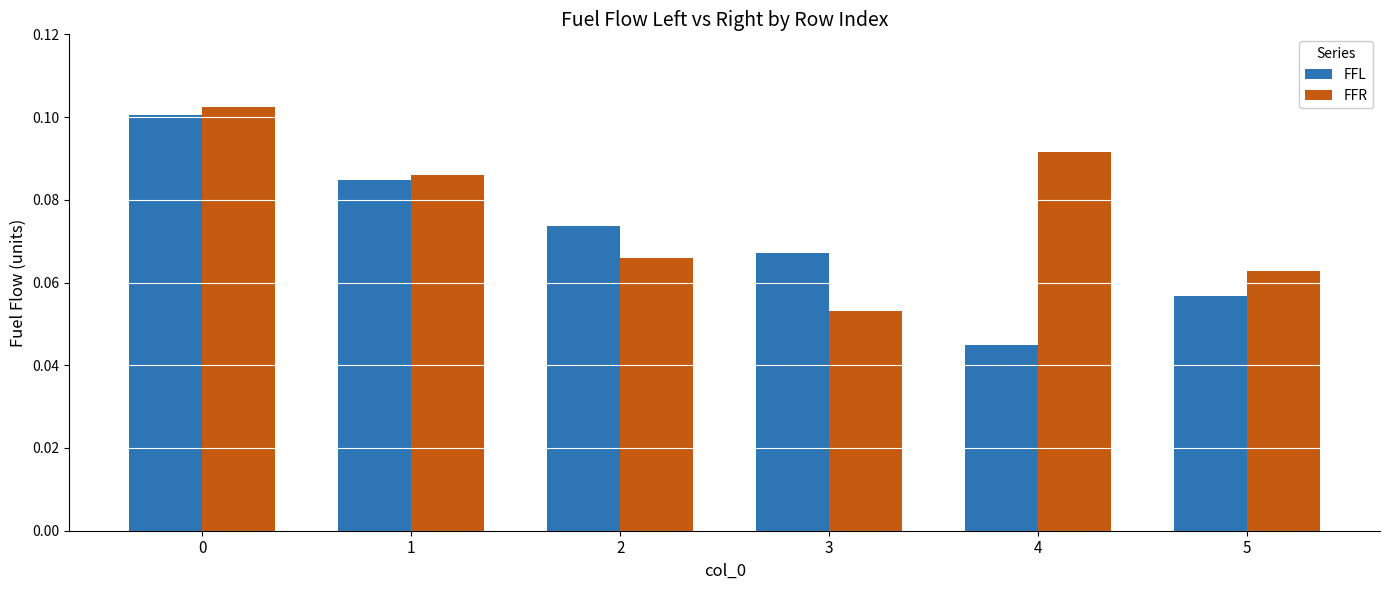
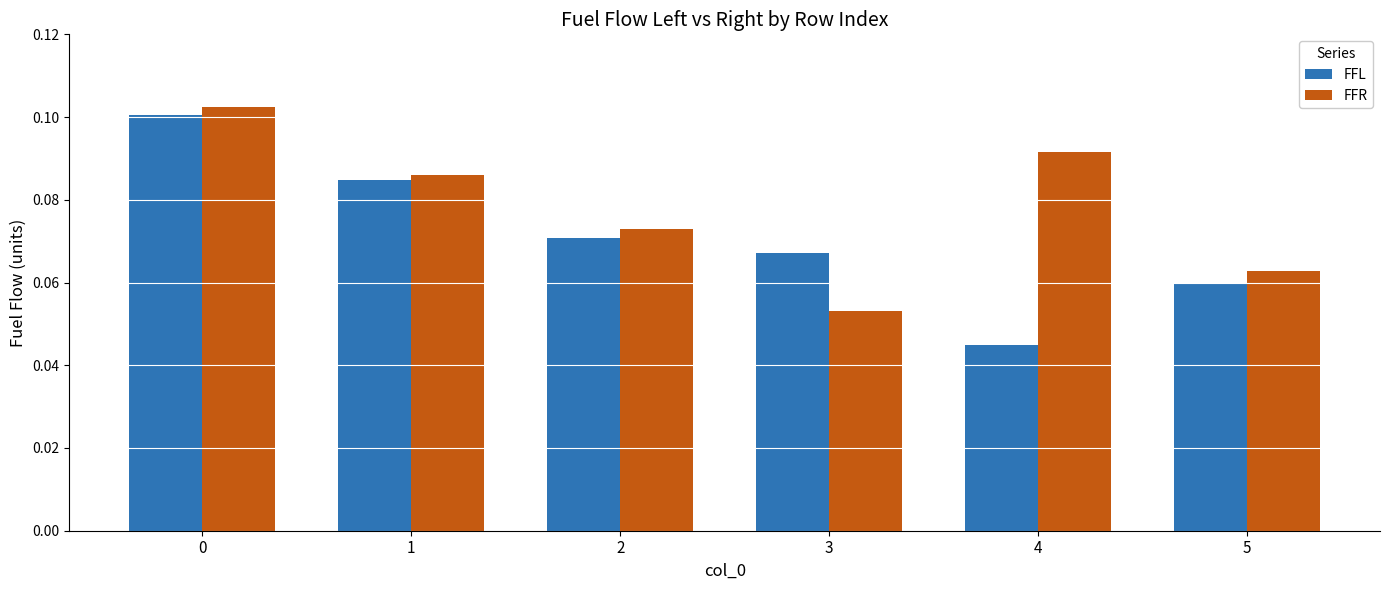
  {
    "FFL": {
      "0": 0.101,
      "1": 0.085,
-     "2": 0.074,
+     "2": 0.071,
      "3": 0.067,
      "4": 0.045,
-     "5": 0.057
+     "5": 0.060
    },
    "FFR": {
      "0": 0.102,
      "1": 0.086,
-     "2": 0.066,
+     "2": 0.073,
      "3": 0.053,
      "4": 0.091,
      "5": 0.063
    }
  }
